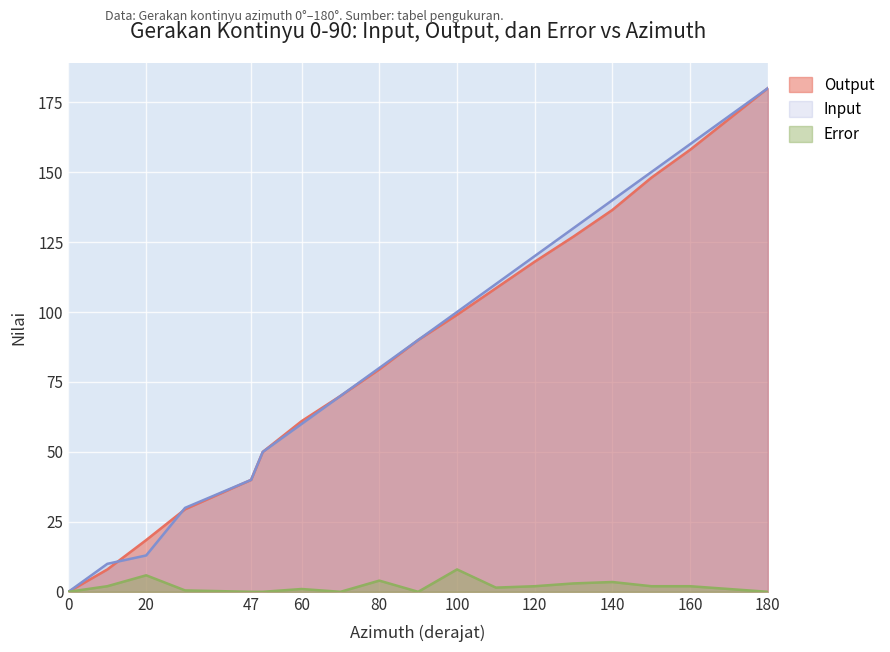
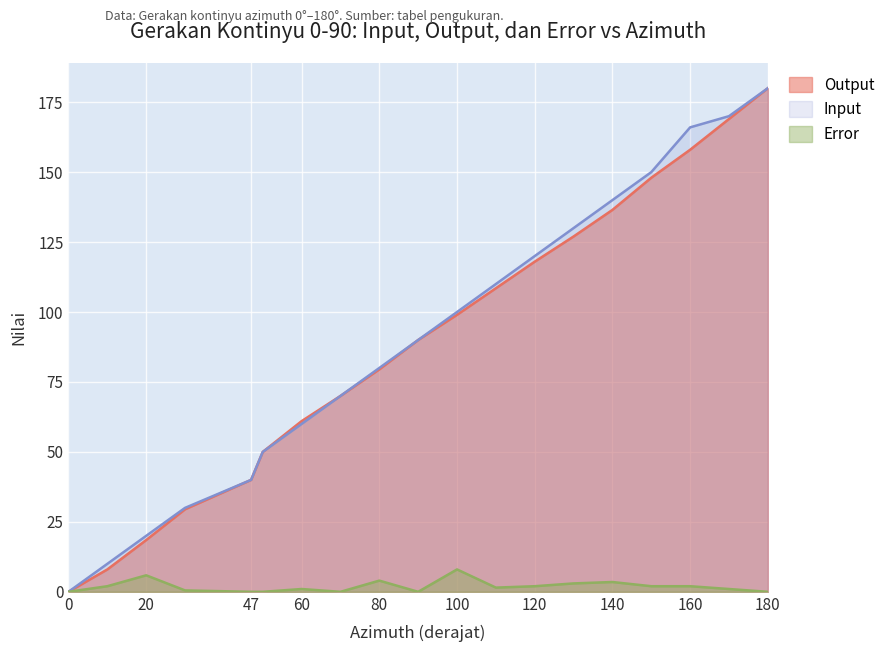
  {
    "Output": {
      "20": 19,
      "60": 61,
      "100": 99,
      "120": 118,
      "140": 137,
      "160": 158
    },
    "Input": {
-     "20": 13,
+     "20": 20,
      "60": 60,
      "100": 100,
      "120": 120,
      "140": 140,
-     "160": 160
+     "160": 166
    },
    "Error": {
      "20": 6,
      "47": 0,
      "60": 1,
      "80": 4,
      "100": 8,
      "120": 2,
      "140": 4,
      "160": 2,
      "180": 0
    }
  }
